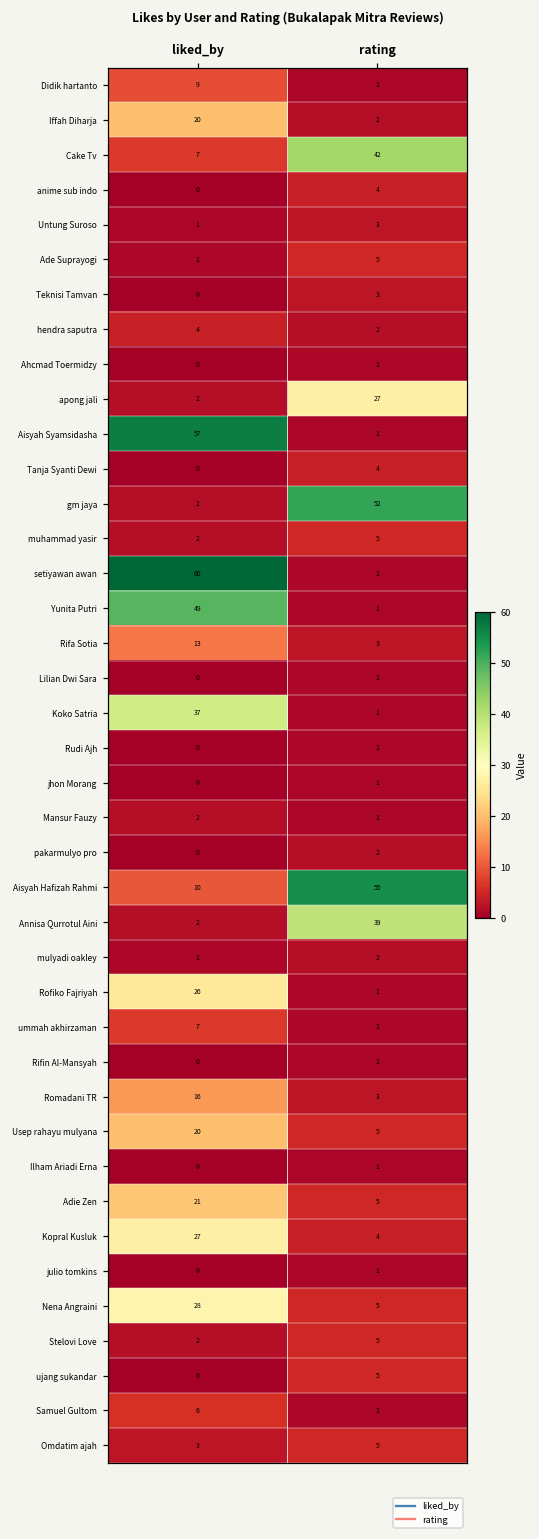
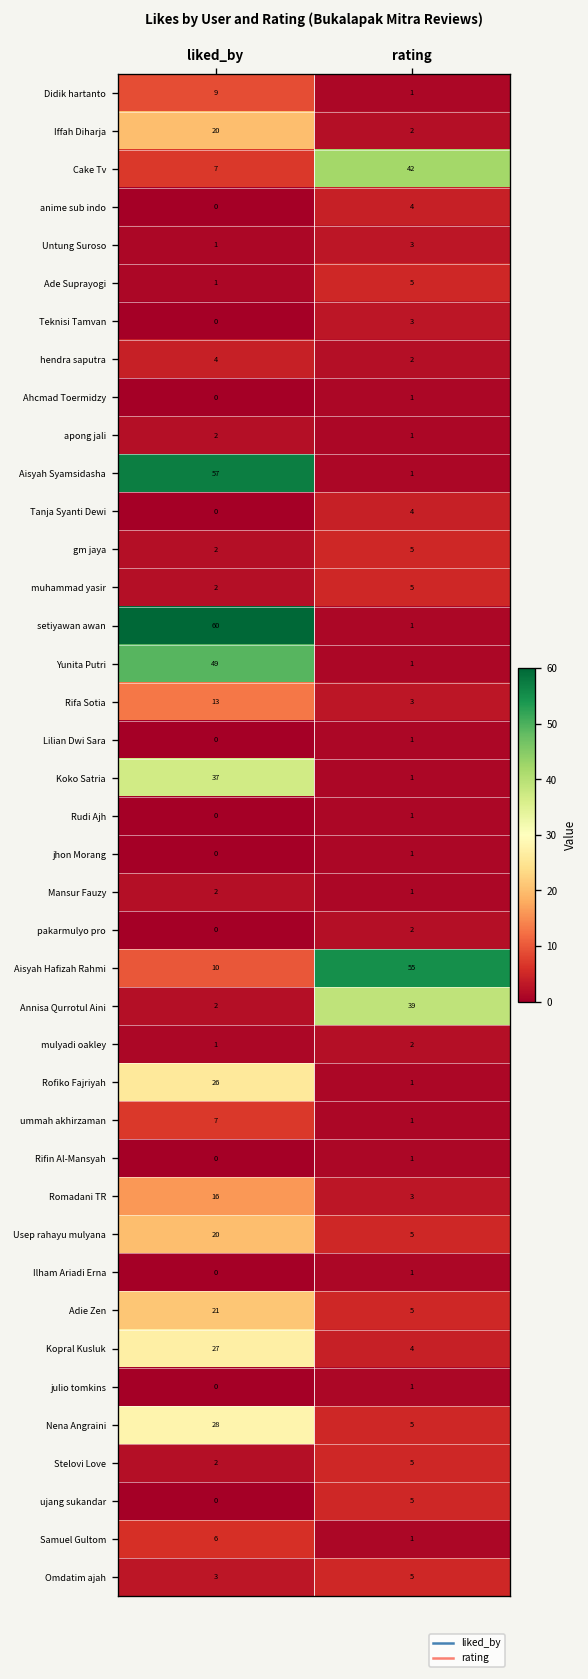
  {
    "Didik hartanto": {
      "liked_by": 9,
      "rating": 1
    },
    "Iffah Diharja": {
      "liked_by": 20,
      "rating": 2
    },
    "Cake Tv": {
      "liked_by": 7,
      "rating": 42
    },
    "anime sub indo": {
      "liked_by": 0,
      "rating": 4
    },
    "Untung Suroso": {
      "liked_by": 1,
      "rating": 3
    },
    "Ade Suprayogi": {
      "liked_by": 1,
      "rating": 5
    },
    "Teknisi Tamvan": {
      "liked_by": 0,
      "rating": 3
    },
    "hendra saputra": {
      "liked_by": 4,
      "rating": 2
    },
    "Ahcmad Toermidzy": {
      "liked_by": 0,
      "rating": 1
    },
    "apong jali": {
      "liked_by": 2,
-     "rating": 27
+     "rating": 1
    },
    "Aisyah Syamsidasha": {
      "liked_by": 57,
      "rating": 1
    },
    "Tanja Syanti Dewi": {
      "liked_by": 0,
      "rating": 4
    },
    "gm jaya": {
      "liked_by": 2,
-     "rating": 52
+     "rating": 5
    },
    "muhammad yasir": {
      "liked_by": 2,
      "rating": 5
    },
    "setiyawan awan": {
      "liked_by": 60,
      "rating": 1
    },
    "Yunita Putri": {
      "liked_by": 49,
      "rating": 1
    },
    "Rifa Sotia": {
      "liked_by": 13,
      "rating": 3
    },
    "Lilian Dwi Sara": {
      "liked_by": 0,
      "rating": 1
    },
    "Koko Satria": {
      "liked_by": 37,
      "rating": 1
    },
    "Rudi Ajh": {
      "liked_by": 0,
      "rating": 1
    },
    "jhon Morang": {
      "liked_by": 0,
      "rating": 1
    },
    "Mansur Fauzy": {
      "liked_by": 2,
      "rating": 1
    },
    "pakarmulyo pro": {
      "liked_by": 0,
      "rating": 2
    },
    "Aisyah Hafizah Rahmi": {
      "liked_by": 10,
      "rating": 55
    },
    "Annisa Qurrotul Aini": {
      "liked_by": 2,
      "rating": 39
    },
    "mulyadi oakley": {
      "liked_by": 1,
      "rating": 2
    },
    "Rofiko Fajriyah": {
      "liked_by": 26,
      "rating": 1
    },
    "ummah akhirzaman": {
      "liked_by": 7,
      "rating": 1
    },
    "Rifin Al-Mansyah": {
      "liked_by": 0,
      "rating": 1
    },
    "Romadani TR": {
      "liked_by": 16,
      "rating": 3
    },
    "Usep rahayu mulyana": {
      "liked_by": 20,
      "rating": 5
    },
    "Ilham Ariadi Erna": {
      "liked_by": 0,
      "rating": 1
    },
    "Adie Zen": {
      "liked_by": 21,
      "rating": 5
    },
    "Kopral Kusluk": {
      "liked_by": 27,
      "rating": 4
    },
    "julio tomkins": {
      "liked_by": 0,
      "rating": 1
    },
    "Nena Angraini": {
      "liked_by": 28,
      "rating": 5
    },
    "Stelovi Love": {
      "liked_by": 2,
      "rating": 5
    },
    "ujang sukandar": {
      "liked_by": 0,
      "rating": 5
    },
    "Samuel Gultom": {
      "liked_by": 6,
      "rating": 1
    },
    "Omdatim ajah": {
      "liked_by": 3,
      "rating": 5
    }
  }
